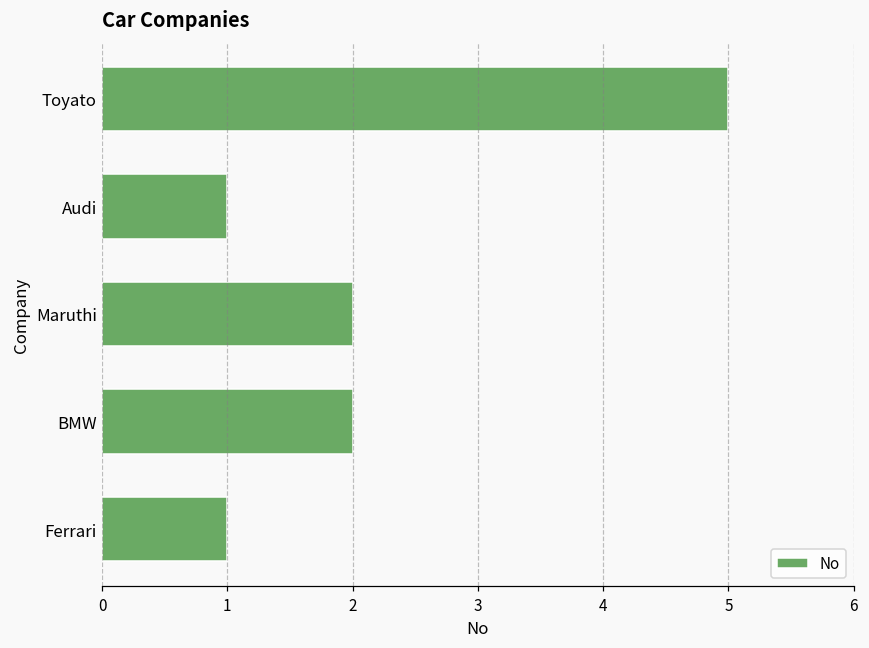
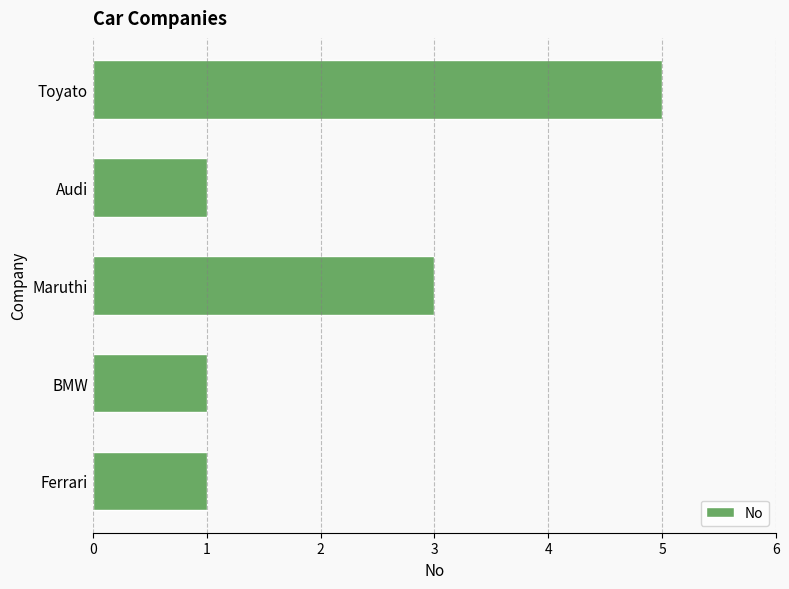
  {
    "Toyato": 5,
    "Audi": 1,
-   "Maruthi": 2,
-   "BMW": 2,
+   "Maruthi": 3,
+   "BMW": 1,
    "Ferrari": 1
  }
